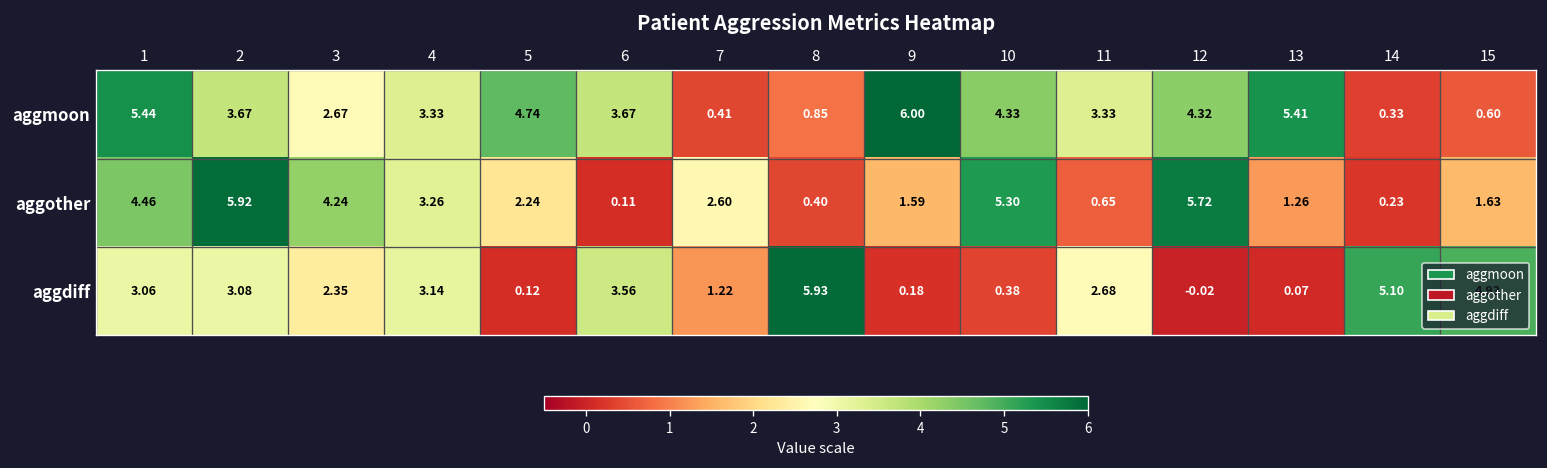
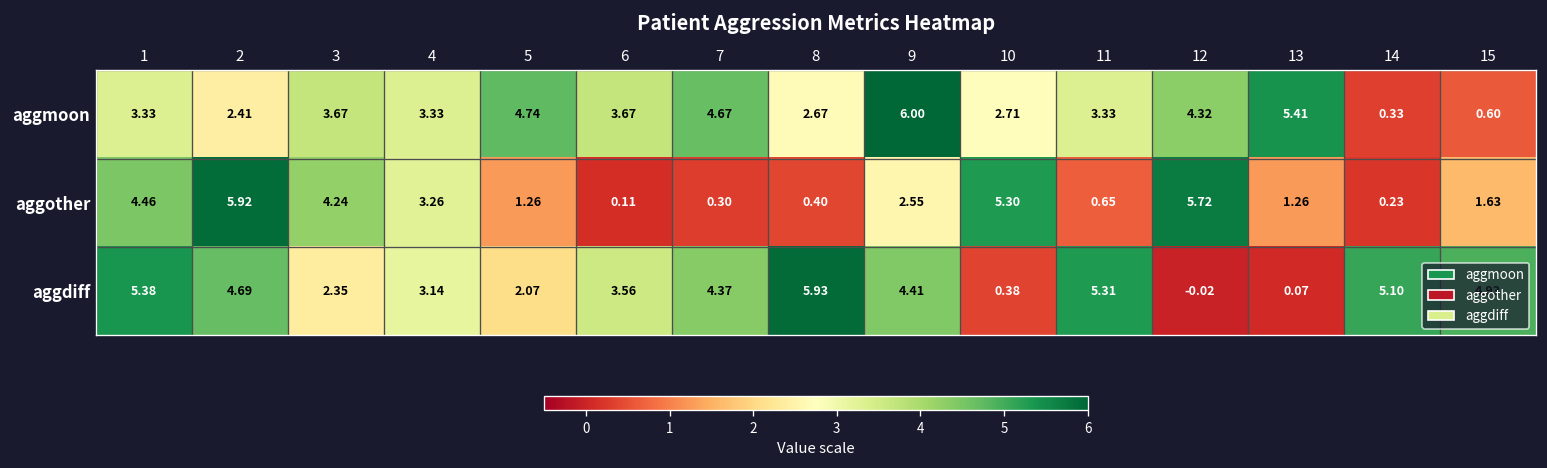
  {
    "aggmoon": {
-     "1": 5.44,
-     "2": 3.67,
-     "3": 2.67,
+     "1": 3.33,
+     "2": 2.41,
+     "3": 3.67,
      "4": 3.33,
      "5": 4.74,
      "6": 3.67,
-     "7": 0.41,
-     "8": 0.85,
+     "7": 4.67,
+     "8": 2.67,
      "9": 6.00,
-     "10": 4.33,
+     "10": 2.71,
      "11": 3.33,
      "12": 4.32,
      "13": 5.41,
      "14": 0.33,
      "15": 0.60
    },
    "aggother": {
      "1": 4.46,
      "2": 5.92,
      "3": 4.24,
      "4": 3.26,
-     "5": 2.24,
+     "5": 1.26,
      "6": 0.11,
-     "7": 2.60,
+     "7": 0.30,
      "8": 0.40,
-     "9": 1.59,
+     "9": 2.55,
      "10": 5.30,
      "11": 0.65,
      "12": 5.72,
      "13": 1.26,
      "14": 0.23,
      "15": 1.63
    },
    "aggdiff": {
-     "1": 3.06,
-     "2": 3.08,
+     "1": 5.38,
+     "2": 4.69,
      "3": 2.35,
      "4": 3.14,
-     "5": 0.12,
+     "5": 2.07,
      "6": 3.56,
-     "7": 1.22,
+     "7": 4.37,
      "8": 5.93,
-     "9": 0.18,
+     "9": 4.41,
      "10": 0.38,
-     "11": 2.68,
+     "11": 5.31,
      "12": -0.02,
      "13": 0.07,
      "14": 5.10
    }
  }
